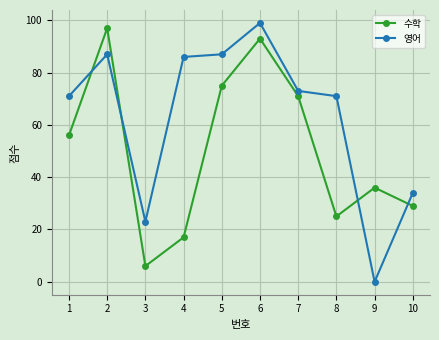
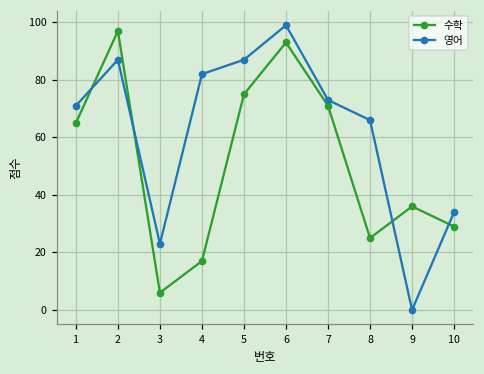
  {
    "수학": {
-     "1": 56,
+     "1": 65,
      "2": 97,
      "3": 6,
      "4": 17,
      "5": 75,
      "6": 93,
      "7": 71,
      "8": 25,
      "9": 36,
      "10": 29
    },
    "영어": {
      "1": 71,
      "2": 87,
      "3": 23,
-     "4": 86,
+     "4": 82,
      "5": 87,
      "6": 99,
      "7": 73,
-     "8": 71,
+     "8": 66,
      "9": 0,
      "10": 34
    }
  }
